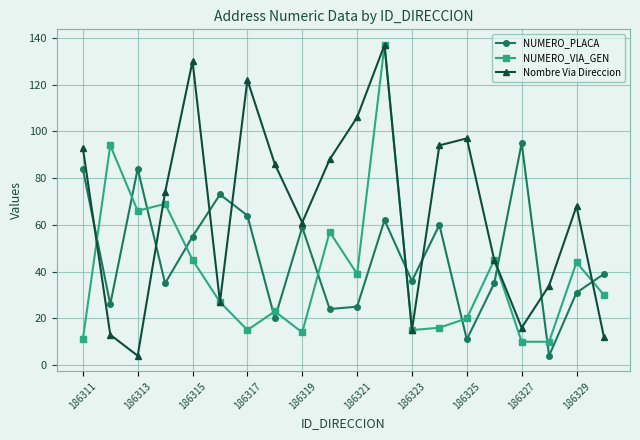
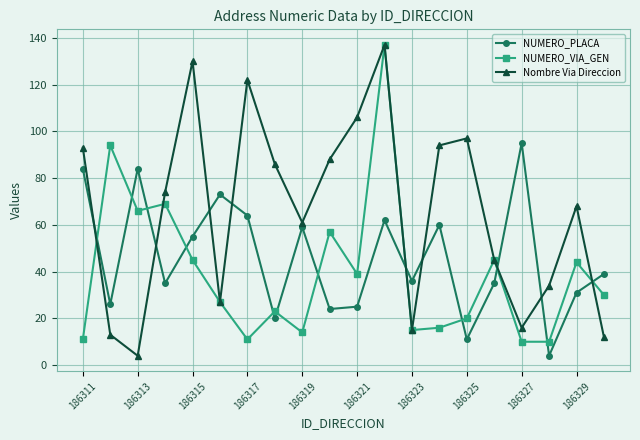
  {
    "NUMERO_VIA_GEN": {
      "186311": 11,
      "186313": 66,
      "186315": 45,
-     "186317": 15,
+     "186317": 11,
      "186319": 14,
      "186321": 39,
      "186325": 20,
      "186327": 10,
      "186329": 44
    }
  }
